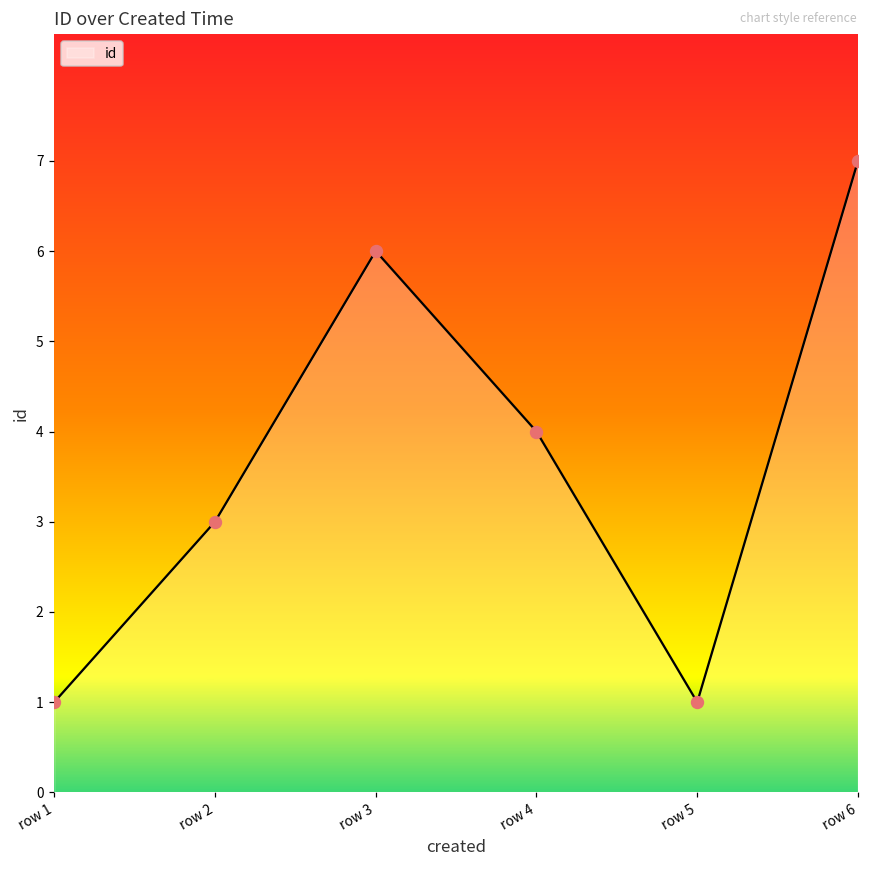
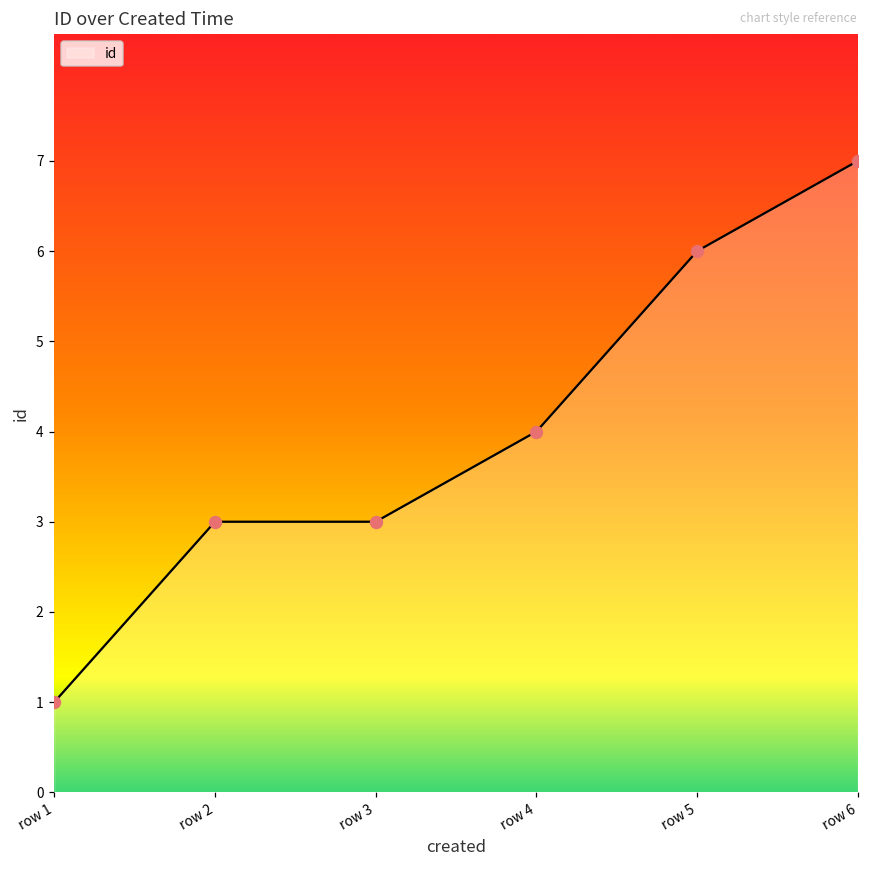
  {
    "row 1": 1,
    "row 2": 3,
-   "row 3": 6,
+   "row 3": 3,
    "row 4": 4,
-   "row 5": 1,
+   "row 5": 6,
    "row 6": 7
  }
